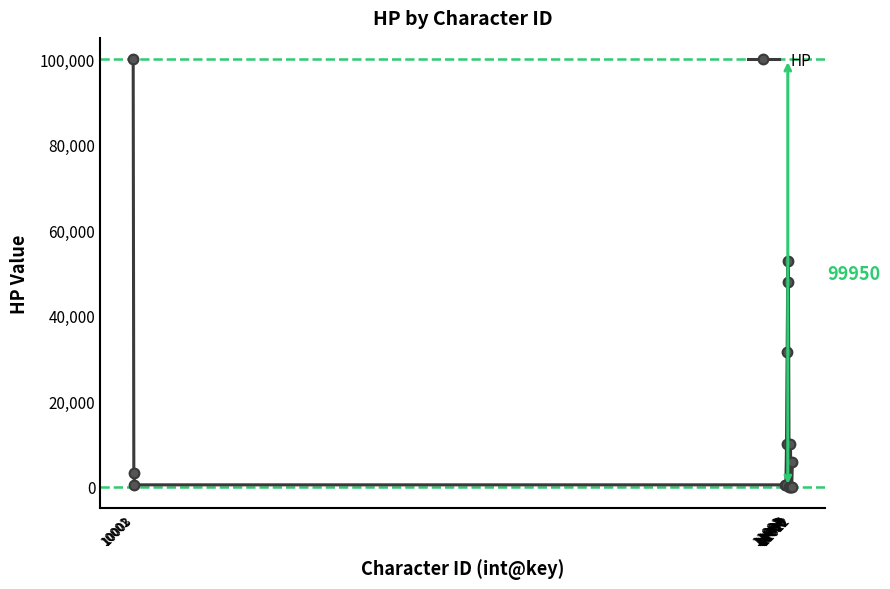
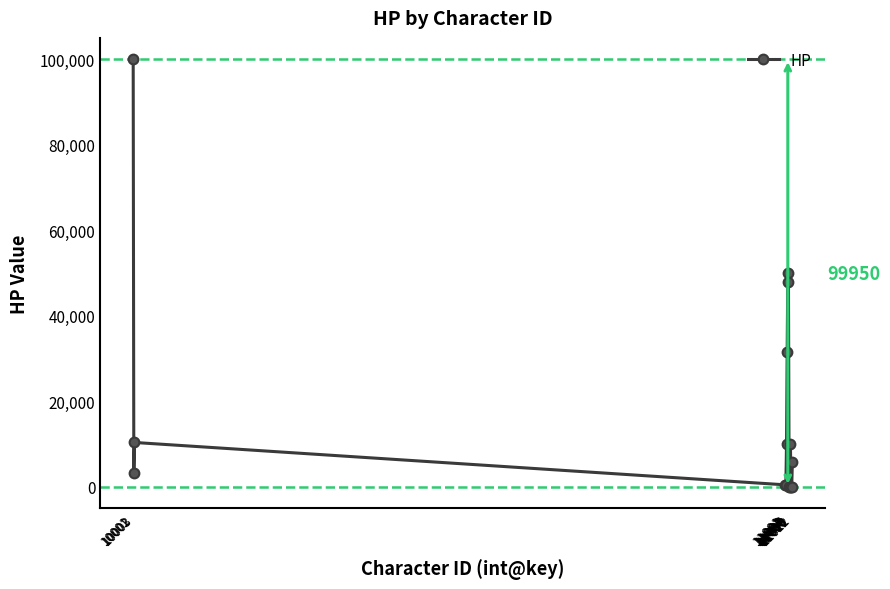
  {
    "10001": "100,000",
    "10002": "3,000",
-   "10003": "1,000",
+   "10003": "10,000",
    "11001": "1,000",
    "11002": "1,000",
    "11003": "10,000",
    "11004": "32,000",
-   "11005": "53,000",
+   "11005": "50,000",
    "11006": "48,000",
    "11007": "0",
    "11008": "0",
    "11009": "10,000",
    "11010": "0",
    "11011": "0",
    "11012": "6,000"
  }
